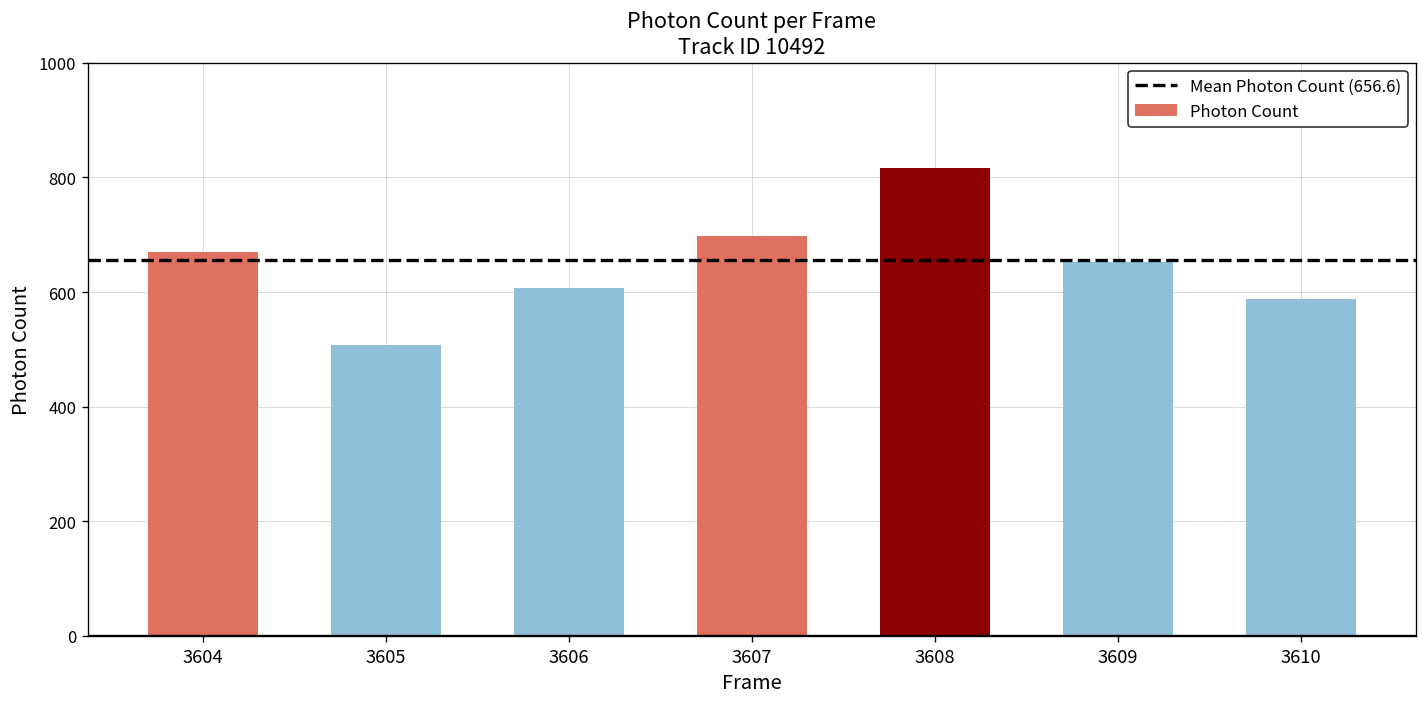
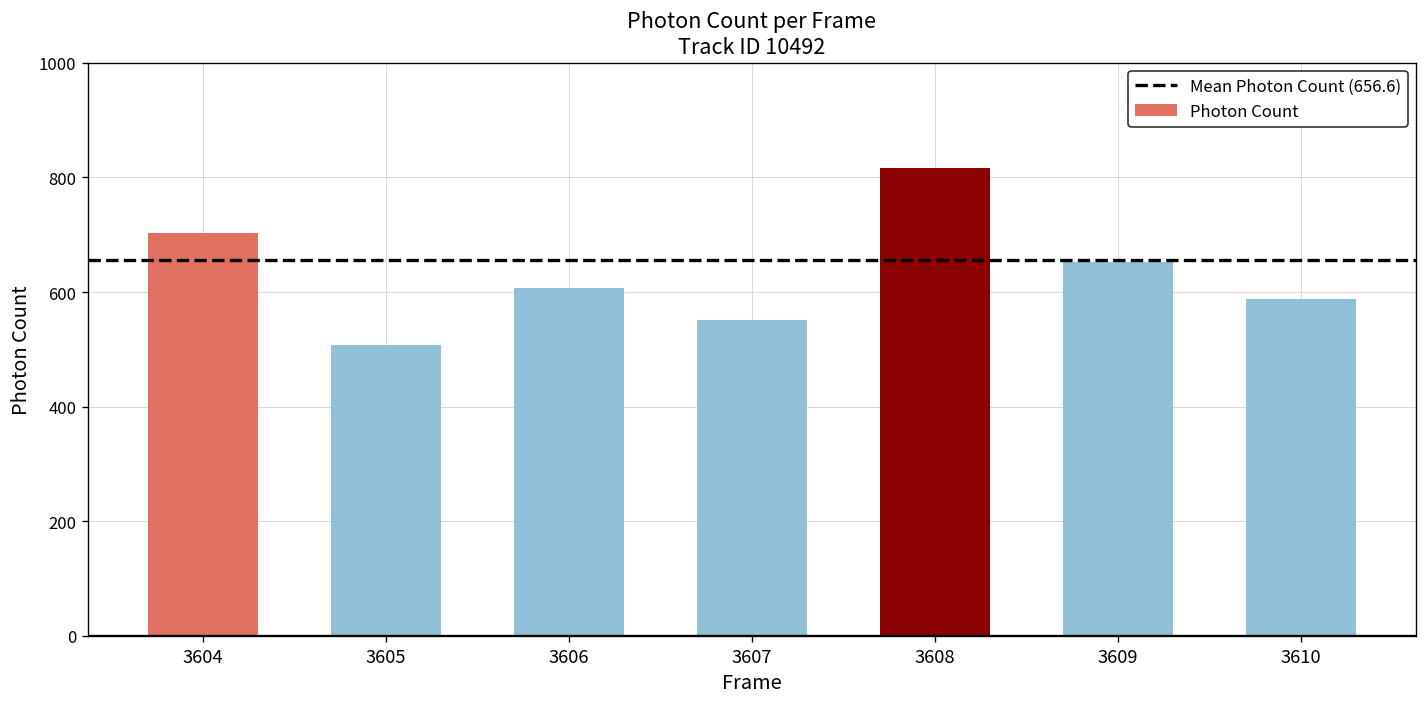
  {
-   "3604": 670,
+   "3604": 700,
    "3605": 510,
    "3606": 610,
-   "3607": 700,
+   "3607": 550,
    "3608": 820,
    "3609": 650,
    "3610": 590
  }
